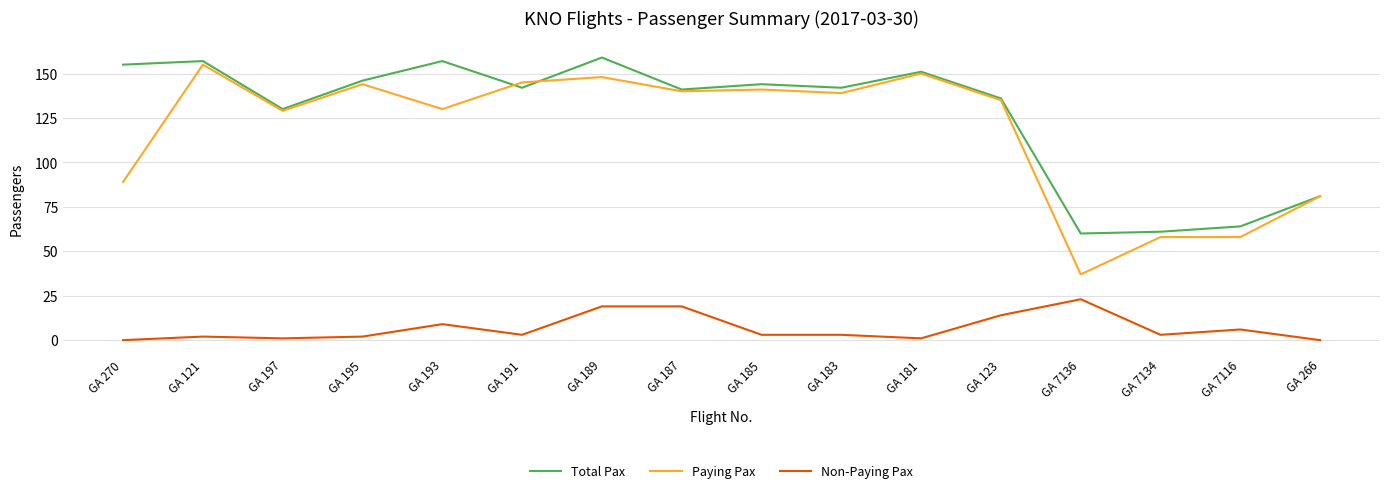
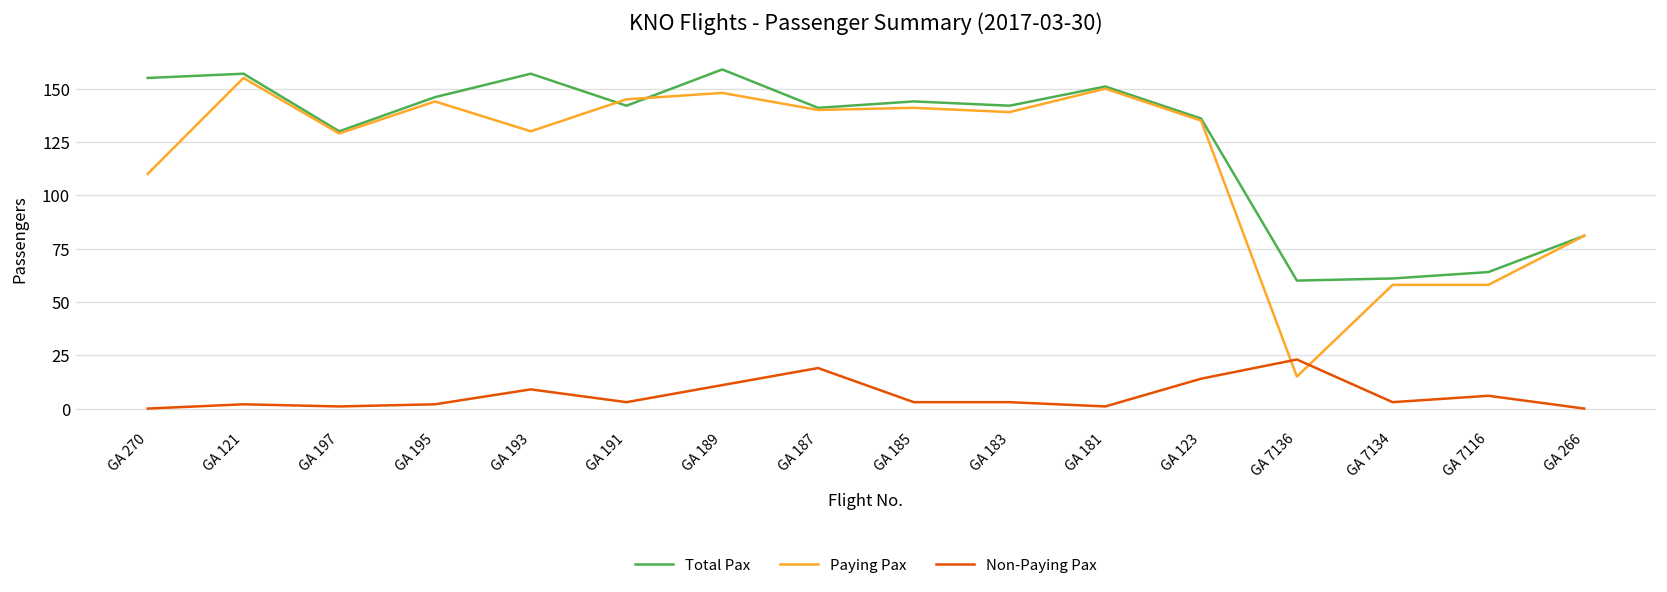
  {
    "Total Pax": {
      "GA 270": 155,
      "GA 121": 157,
      "GA 195": 146,
      "GA 193": 157,
      "GA 191": 142,
      "GA 189": 159,
      "GA 185": 144,
      "GA 183": 142,
      "GA 7136": 60,
      "GA 7134": 61,
      "GA 7116": 64
    },
    "Paying Pax": {
-     "GA 270": 89,
+     "GA 270": 110,
      "GA 121": 155,
      "GA 195": 144,
      "GA 193": 130,
      "GA 191": 145,
      "GA 189": 148,
      "GA 185": 141,
      "GA 183": 139,
-     "GA 7136": 37,
+     "GA 7136": 15,
      "GA 7134": 58,
      "GA 7116": 58
    },
    "Non-Paying Pax": {
      "GA 270": 0,
      "GA 121": 2,
      "GA 197": 1,
      "GA 195": 2,
      "GA 193": 9,
      "GA 191": 3,
-     "GA 189": 19,
+     "GA 189": 11,
      "GA 187": 19,
      "GA 185": 3,
      "GA 183": 3,
      "GA 181": 1,
      "GA 123": 14,
      "GA 7136": 23,
      "GA 7134": 3,
      "GA 7116": 6,
      "GA 266": 0
    }
  }
